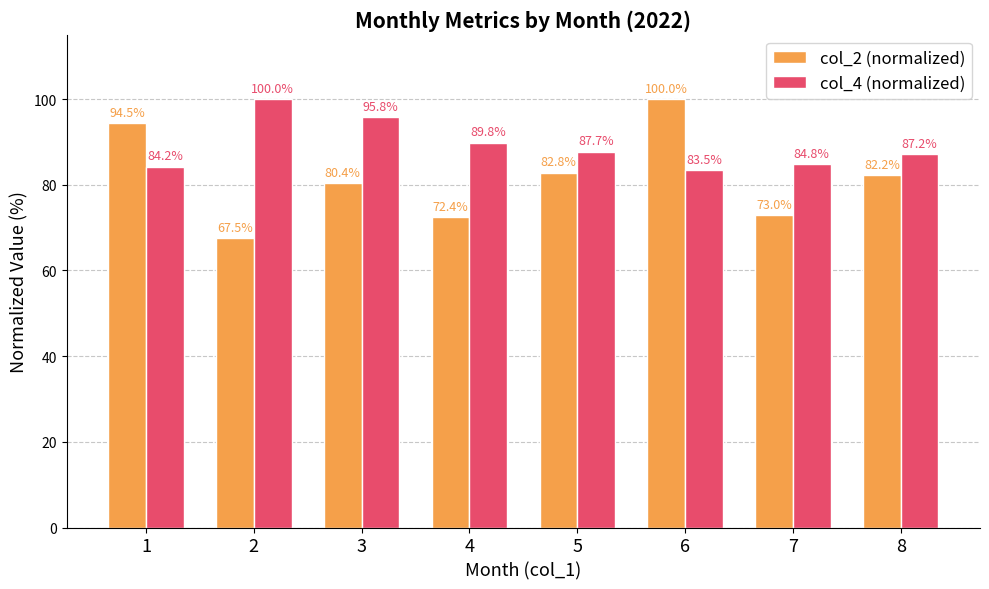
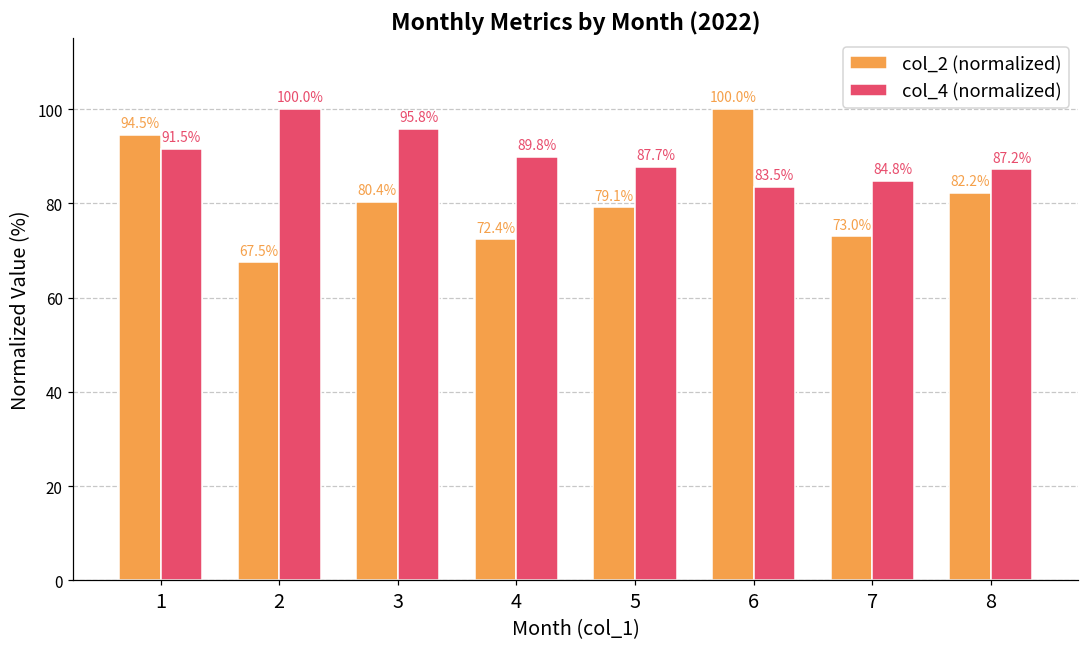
  {
    "col_2 (normalized)": {
      "1": "94.5%",
      "2": "67.5%",
      "3": "80.4%",
      "4": "72.4%",
-     "5": "82.8%",
+     "5": "79.1%",
      "6": "100.0%",
      "7": "73.0%",
      "8": "82.2%"
    },
    "col_4 (normalized)": {
-     "1": "84.2%",
+     "1": "91.5%",
      "2": "100.0%",
      "3": "95.8%",
      "4": "89.8%",
      "5": "87.7%",
      "6": "83.5%",
      "7": "84.8%",
      "8": "87.2%"
    }
  }
